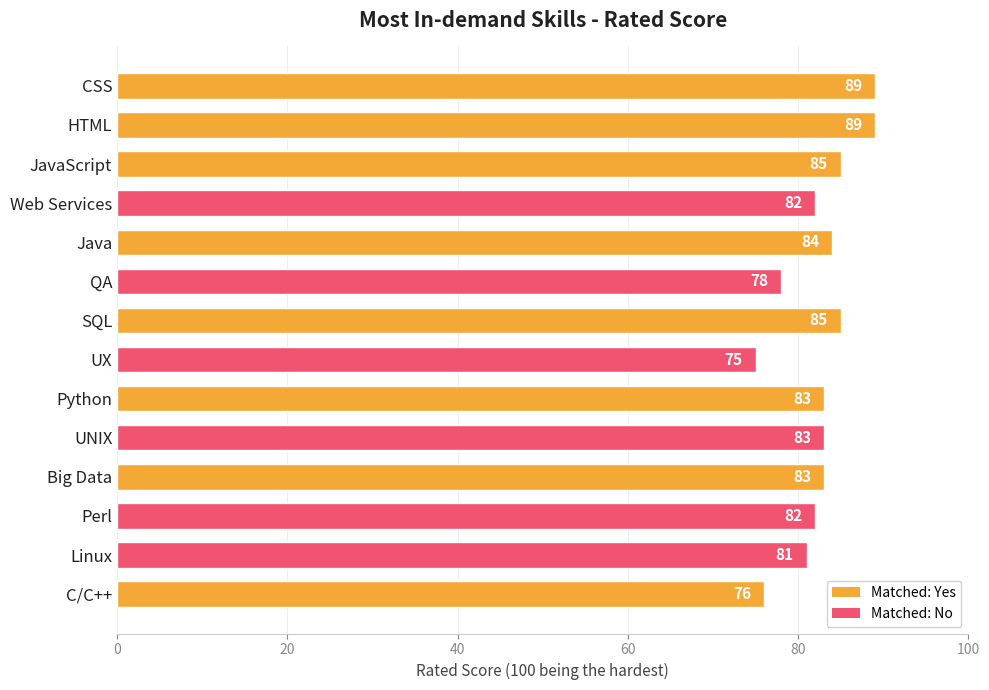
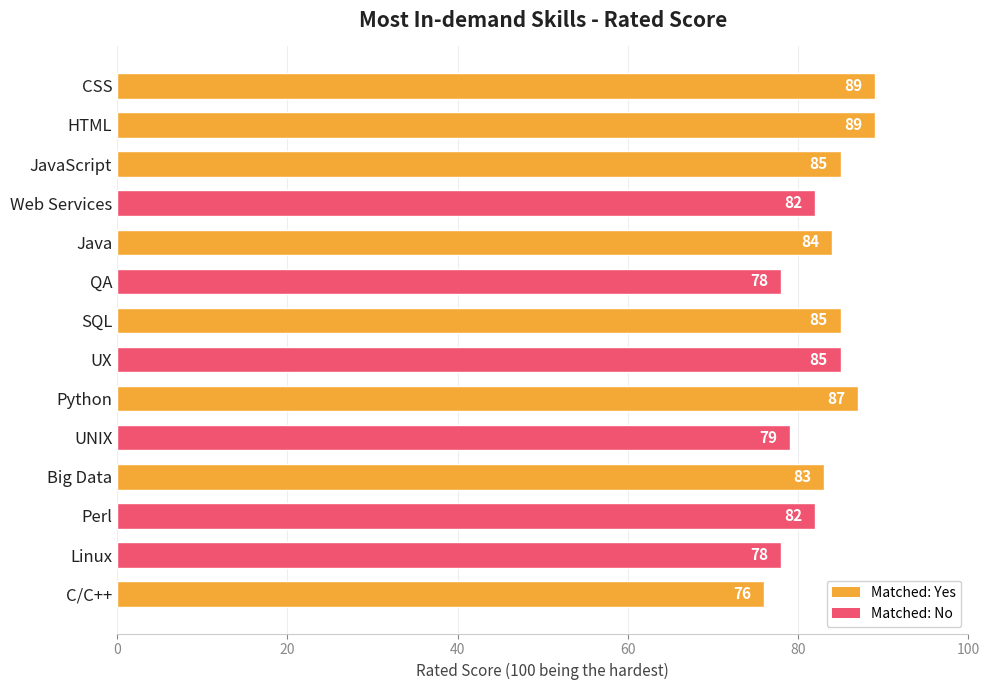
  {
    "CSS": 89,
    "HTML": 89,
    "JavaScript": 85,
    "Web Services": 82,
    "Java": 84,
    "QA": 78,
    "SQL": 85,
-   "UX": 75,
-   "Python": 83,
-   "UNIX": 83,
+   "UX": 85,
+   "Python": 87,
+   "UNIX": 79,
    "Big Data": 83,
    "Perl": 82,
-   "Linux": 81,
+   "Linux": 78,
    "C/C++": 76
  }
